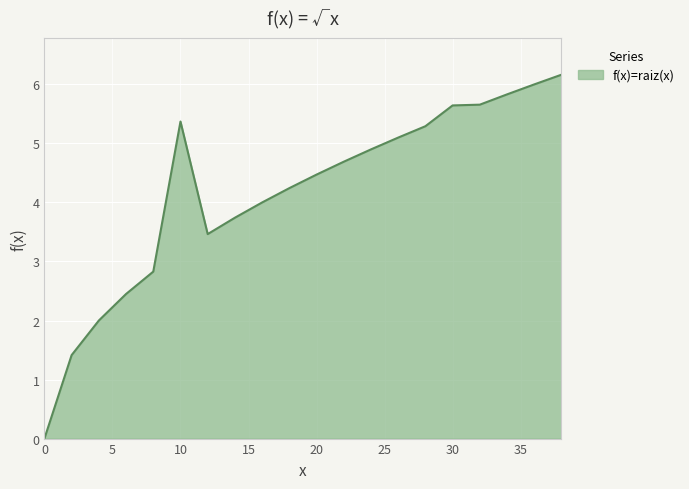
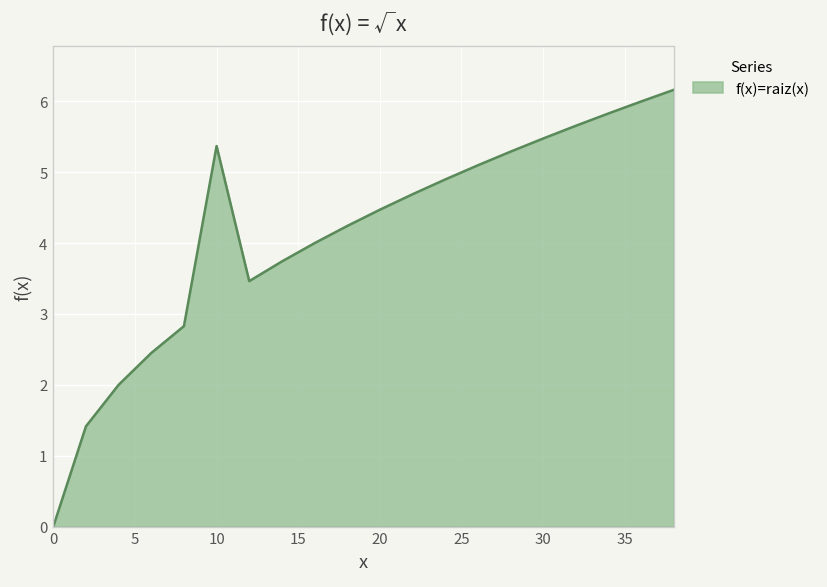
  {
    "0": 0.0,
    "10": 5.4,
    "20": 4.5,
-   "30": 5.6
+   "30": 5.5
  }
